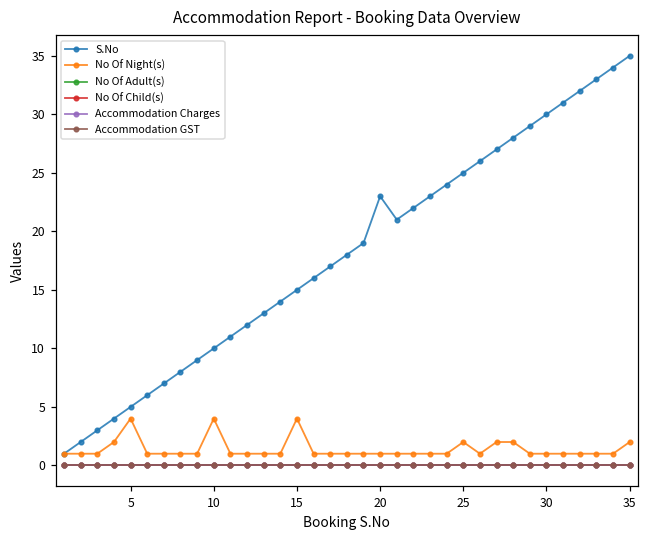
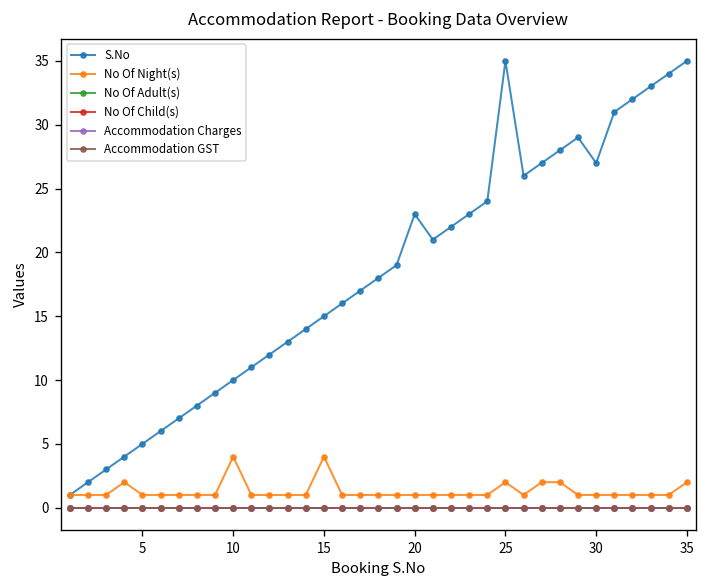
  {
    "S.No": {
      "5": 5,
      "10": 10,
      "15": 15,
      "20": 23,
-     "25": 25,
-     "30": 30,
+     "25": 35,
+     "30": 27,
      "35": 35
    },
    "No Of Night(s)": {
-     "5": 4,
+     "5": 1,
      "10": 4,
      "15": 4,
      "20": 1,
      "25": 2,
      "30": 1,
      "35": 2
    },
    "Accommodation GST": {
      "5": 0,
      "10": 0,
      "15": 0,
      "20": 0,
      "25": 0,
      "30": 0,
      "35": 0
    }
  }
